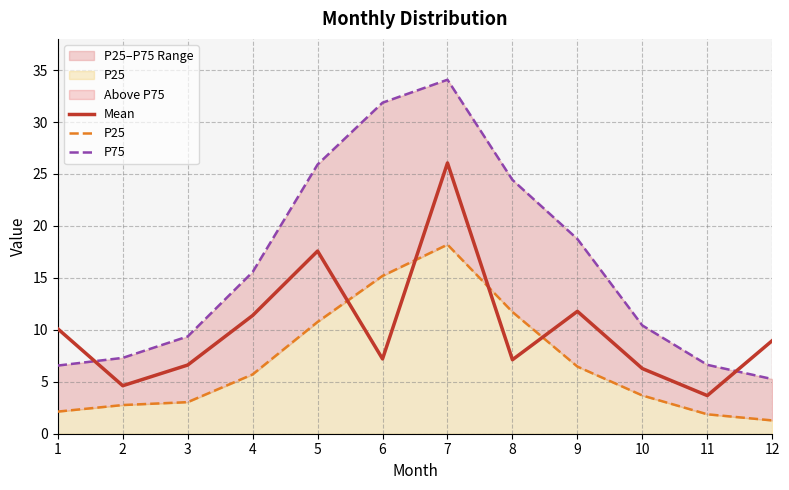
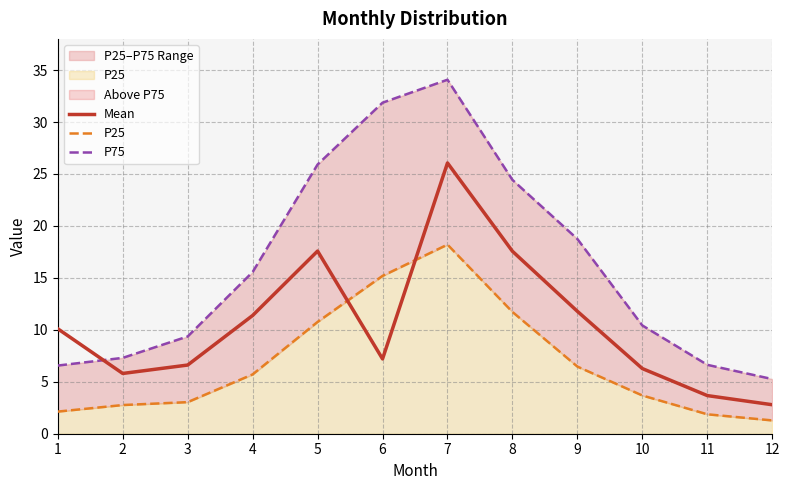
  {
    "Mean": {
      "1": 10.1,
-     "2": 4.6,
+     "2": 5.8,
      "3": 6.6,
      "4": 11.4,
      "5": 17.6,
      "6": 7.2,
      "7": 26.1,
-     "8": 7.1,
+     "8": 17.6,
      "9": 11.8,
      "10": 6.3,
      "11": 3.7,
-     "12": 9.0
+     "12": 2.8
    }
  }
